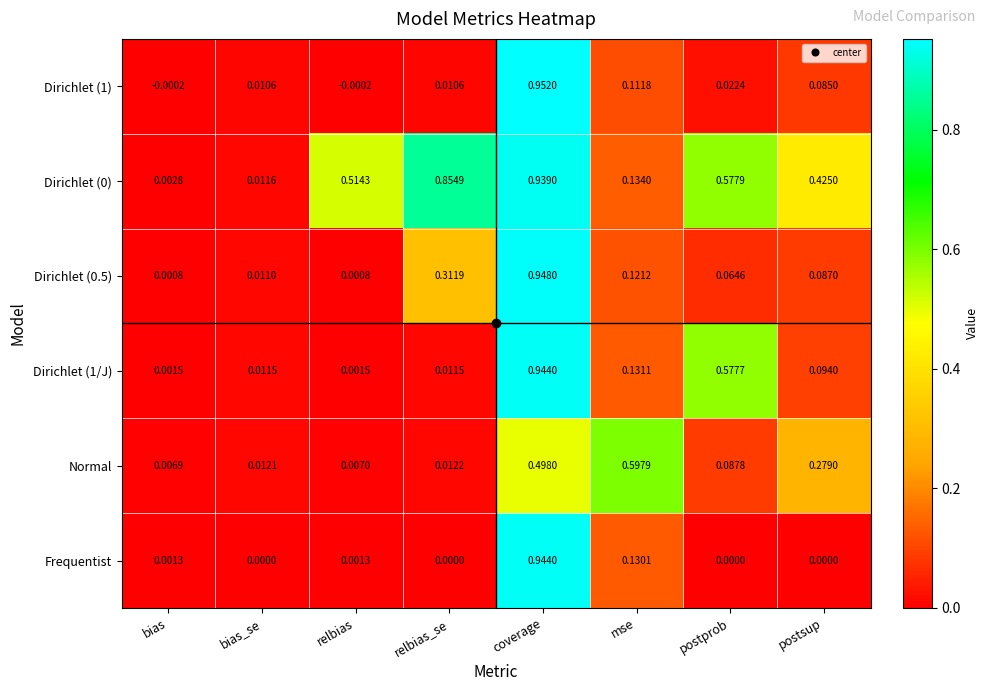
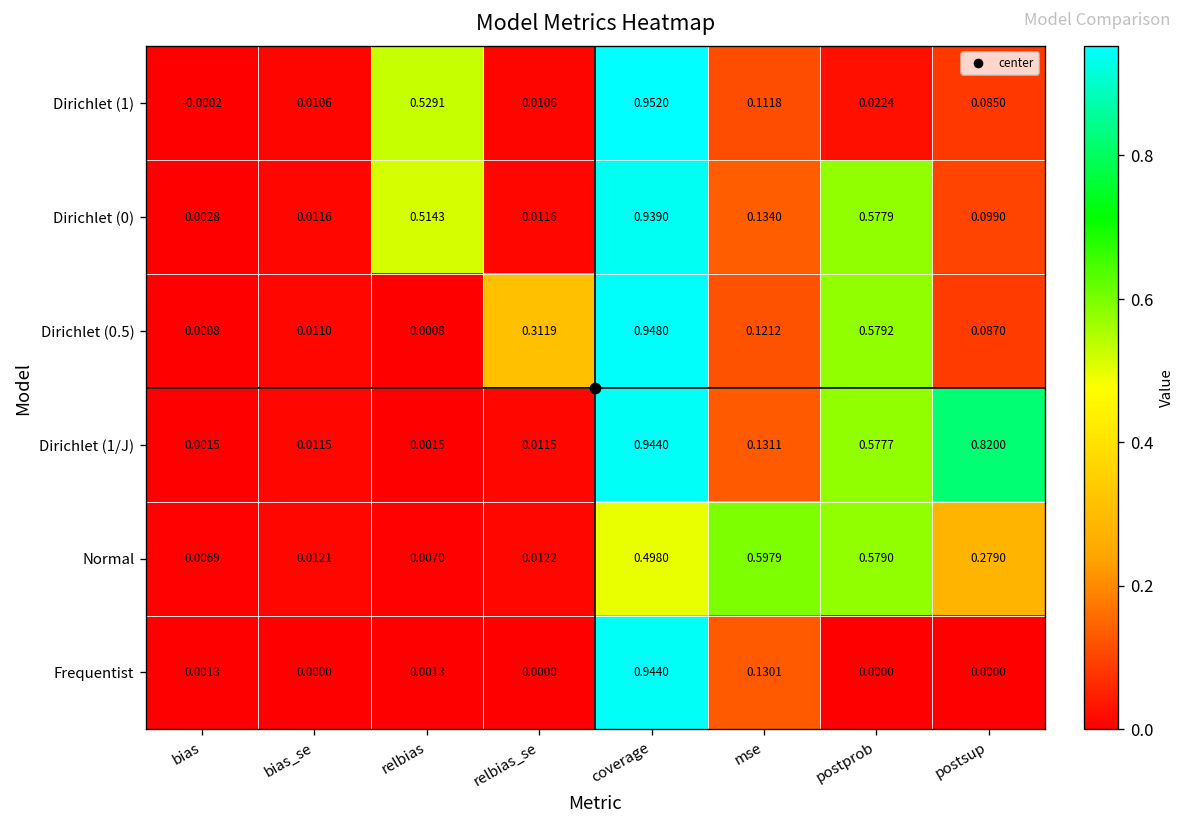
  {
    "Dirichlet (1)": {
      "bias": -0.0002,
      "bias_se": 0.0106,
-     "relbias": -0.0002,
+     "relbias": 0.5291,
      "relbias_se": 0.0106,
      "coverage": 0.9520,
      "mse": 0.1118,
      "postprob": 0.0224,
      "postsup": 0.0850
    },
    "Dirichlet (0)": {
      "bias": 0.0028,
      "bias_se": 0.0116,
      "relbias": 0.5143,
-     "relbias_se": 0.8549,
+     "relbias_se": 0.0116,
      "coverage": 0.9390,
      "mse": 0.1340,
      "postprob": 0.5779,
-     "postsup": 0.4250
+     "postsup": 0.0990
    },
    "Dirichlet (0.5)": {
      "bias": 0.0008,
      "bias_se": 0.0110,
      "relbias": 0.0008,
      "relbias_se": 0.3119,
      "coverage": 0.9480,
      "mse": 0.1212,
-     "postprob": 0.0646,
+     "postprob": 0.5792,
      "postsup": 0.0870
    },
    "Dirichlet (1/J)": {
      "bias": 0.0015,
      "bias_se": 0.0115,
      "relbias": 0.0015,
      "relbias_se": 0.0115,
      "coverage": 0.9440,
      "mse": 0.1311,
      "postprob": 0.5777,
-     "postsup": 0.0940
+     "postsup": 0.8200
    },
    "Normal": {
      "bias": 0.0069,
      "bias_se": 0.0121,
      "relbias": 0.0070,
      "relbias_se": 0.0122,
      "coverage": 0.4980,
      "mse": 0.5979,
-     "postprob": 0.0878,
+     "postprob": 0.5790,
      "postsup": 0.2790
    },
    "Frequentist": {
      "bias": 0.0013,
      "bias_se": 0.0000,
      "relbias": 0.0013,
      "relbias_se": 0.0000,
      "coverage": 0.9440,
      "mse": 0.1301,
      "postprob": 0.0000,
      "postsup": 0.0000
    }
  }
